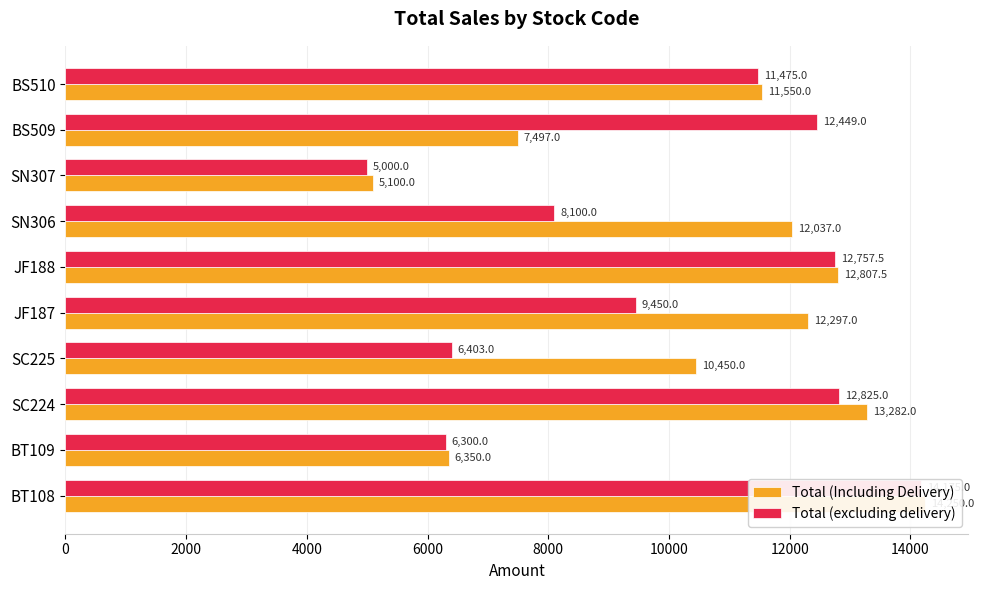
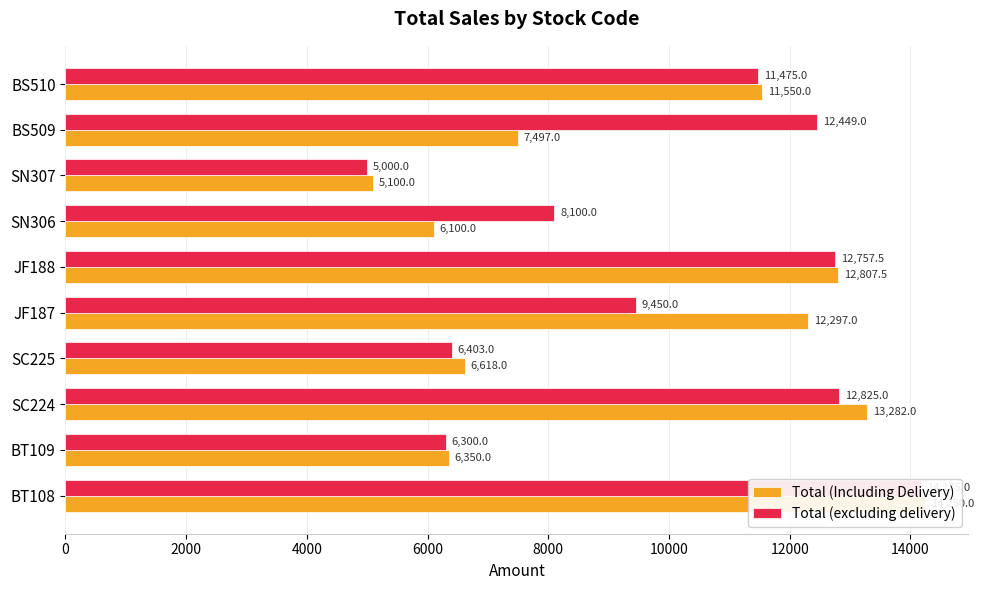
  {
    "Total (Including Delivery)": {
      "BS510": "11,550.0",
      "BS509": "7,497.0",
      "SN307": "5,100.0",
-     "SN306": "12,037.0",
+     "SN306": "6,100.0",
      "JF188": "12,807.5",
      "JF187": "12,297.0",
-     "SC225": "10,450.0",
+     "SC225": "6,618.0",
      "SC224": "13,282.0",
      "BT109": "6,350.0"
    },
    "Total (excluding delivery)": {
      "BS510": "11,475.0",
      "BS509": "12,449.0",
      "SN307": "5,000.0",
      "SN306": "8,100.0",
      "JF188": "12,757.5",
      "JF187": "9,450.0",
      "SC225": "6,403.0",
      "SC224": "12,825.0",
      "BT109": "6,300.0"
    }
  }
